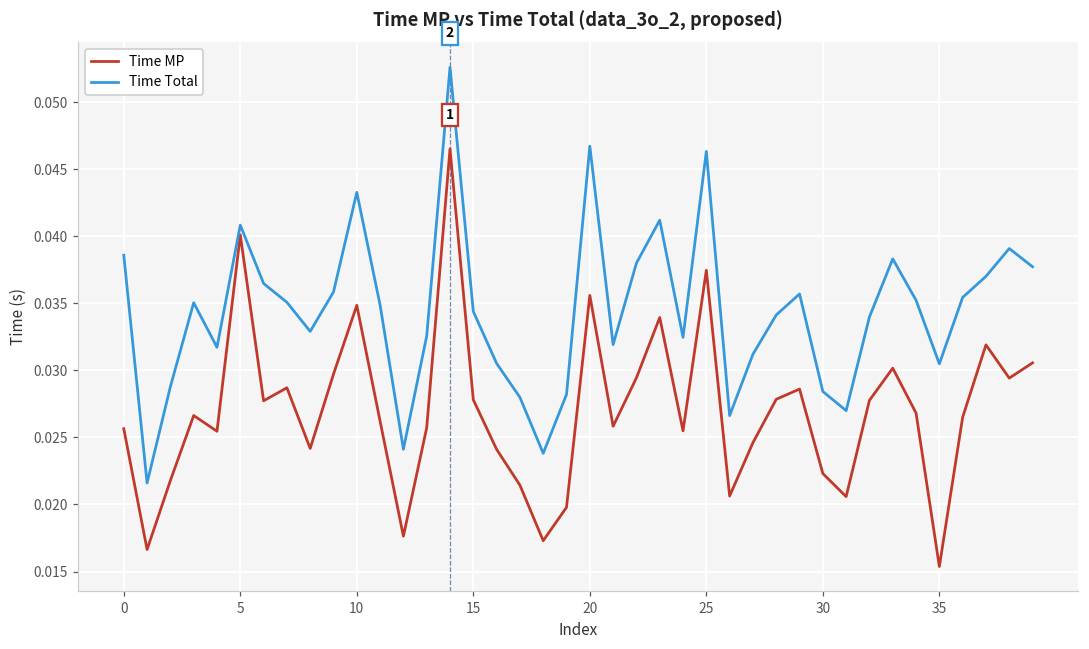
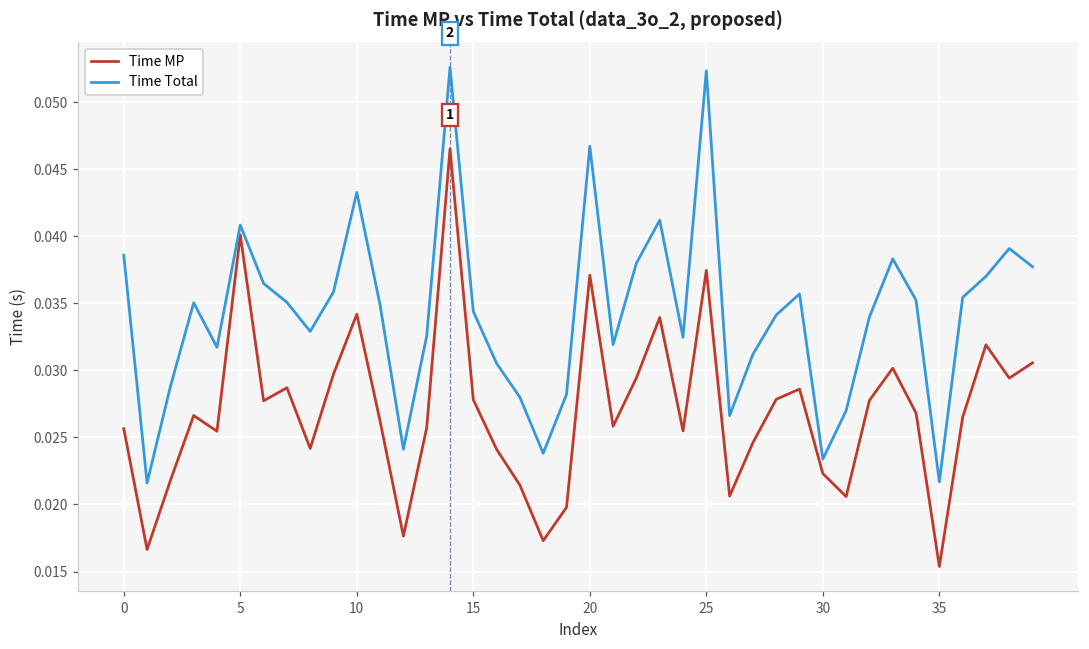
  {
    "Time MP": {
      "0": 0.0257,
      "5": 0.0401,
-     "10": 0.0349,
+     "10": 0.0342,
      "15": 0.0278,
-     "20": 0.0356,
+     "20": 0.0371,
      "25": 0.0375,
      "30": 0.0223,
      "35": 0.0154
    },
    "Time Total": {
      "0": 0.0386,
      "5": 0.0408,
      "10": 0.0433,
      "15": 0.0344,
      "20": 0.0467,
-     "25": 0.0463,
-     "30": 0.0284,
-     "35": 0.0305
+     "25": 0.0524,
+     "30": 0.0234,
+     "35": 0.0217
    }
  }
